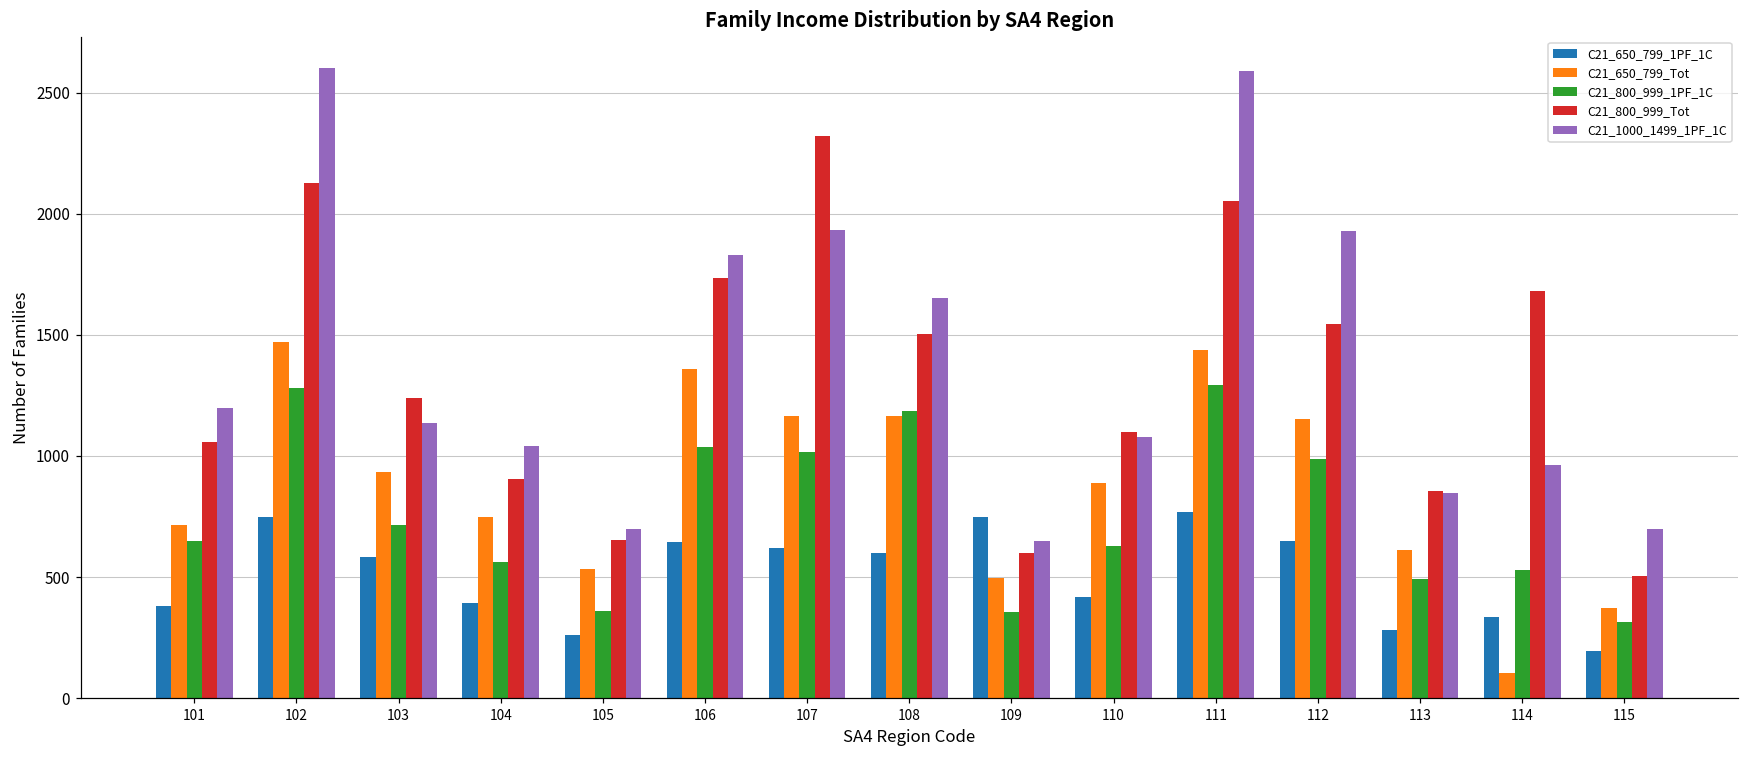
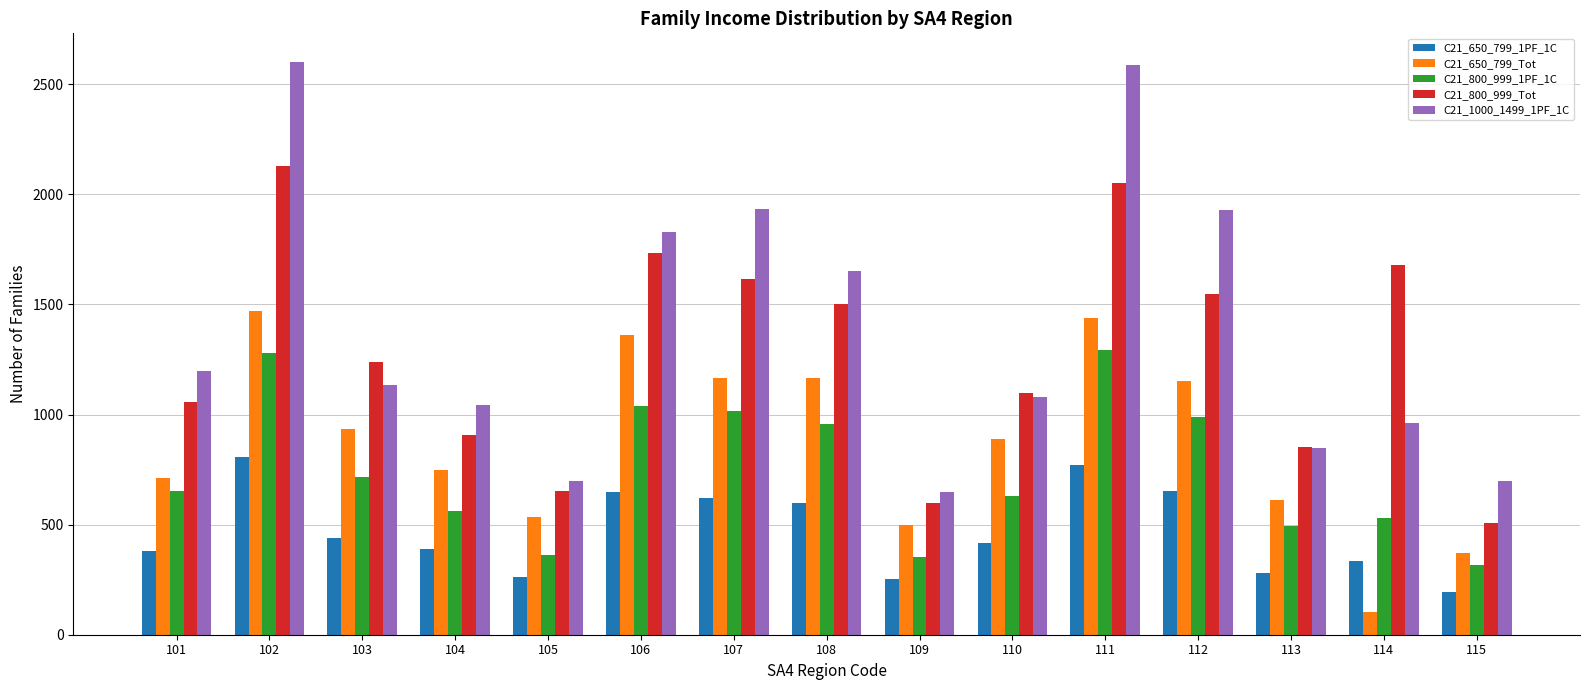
  {
    "C21_650_799_1PF_1C": {
      "101": 380,
-     "102": 750,
-     "103": 580,
+     "102": 810,
+     "103": 440,
      "104": 390,
      "105": 260,
      "106": 650,
      "107": 620,
      "108": 600,
-     "109": 750,
+     "109": 250,
      "110": 420,
      "111": 770,
      "112": 650,
      "113": 280,
      "114": 340,
      "115": 190
    },
    "C21_650_799_Tot": {
      "101": 710,
      "102": 1470,
      "103": 930,
      "104": 750,
      "105": 530,
      "106": 1360,
      "107": 1170,
      "108": 1170,
      "109": 500,
      "110": 890,
      "111": 1440,
      "112": 1150,
      "113": 610,
      "114": 110,
      "115": 370
    },
    "C21_800_999_1PF_1C": {
      "101": 650,
      "102": 1280,
      "103": 720,
      "104": 560,
      "105": 360,
      "106": 1040,
      "107": 1020,
-     "108": 1190,
+     "108": 960,
      "109": 360,
      "110": 630,
      "111": 1290,
      "112": 990,
      "113": 490,
      "114": 530,
      "115": 320
    },
    "C21_800_999_Tot": {
      "101": 1060,
      "102": 2130,
      "103": 1240,
      "104": 910,
      "105": 650,
      "106": 1740,
-     "107": 2320,
+     "107": 1610,
      "108": 1500,
      "109": 600,
      "110": 1100,
      "111": 2050,
      "112": 1550,
      "113": 850,
      "114": 1680,
      "115": 510
    },
    "C21_1000_1499_1PF_1C": {
      "101": 1200,
      "102": 2600,
      "103": 1140,
      "104": 1040,
      "105": 700,
      "106": 1830,
      "107": 1930,
      "108": 1650,
      "109": 650,
      "110": 1080,
      "111": 2590,
      "112": 1930,
      "113": 850,
      "114": 960,
      "115": 700
    }
  }
